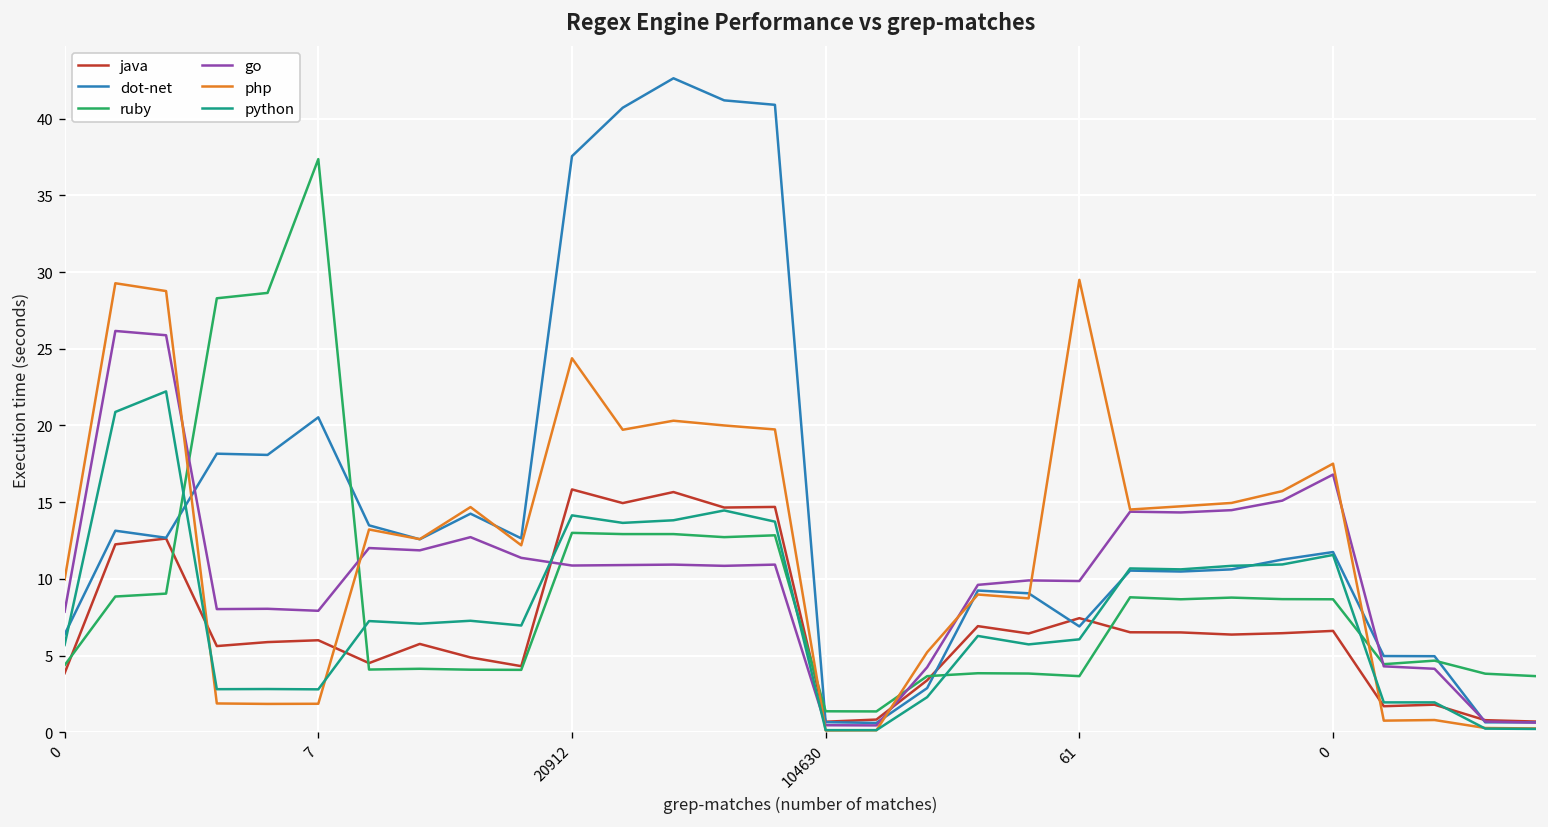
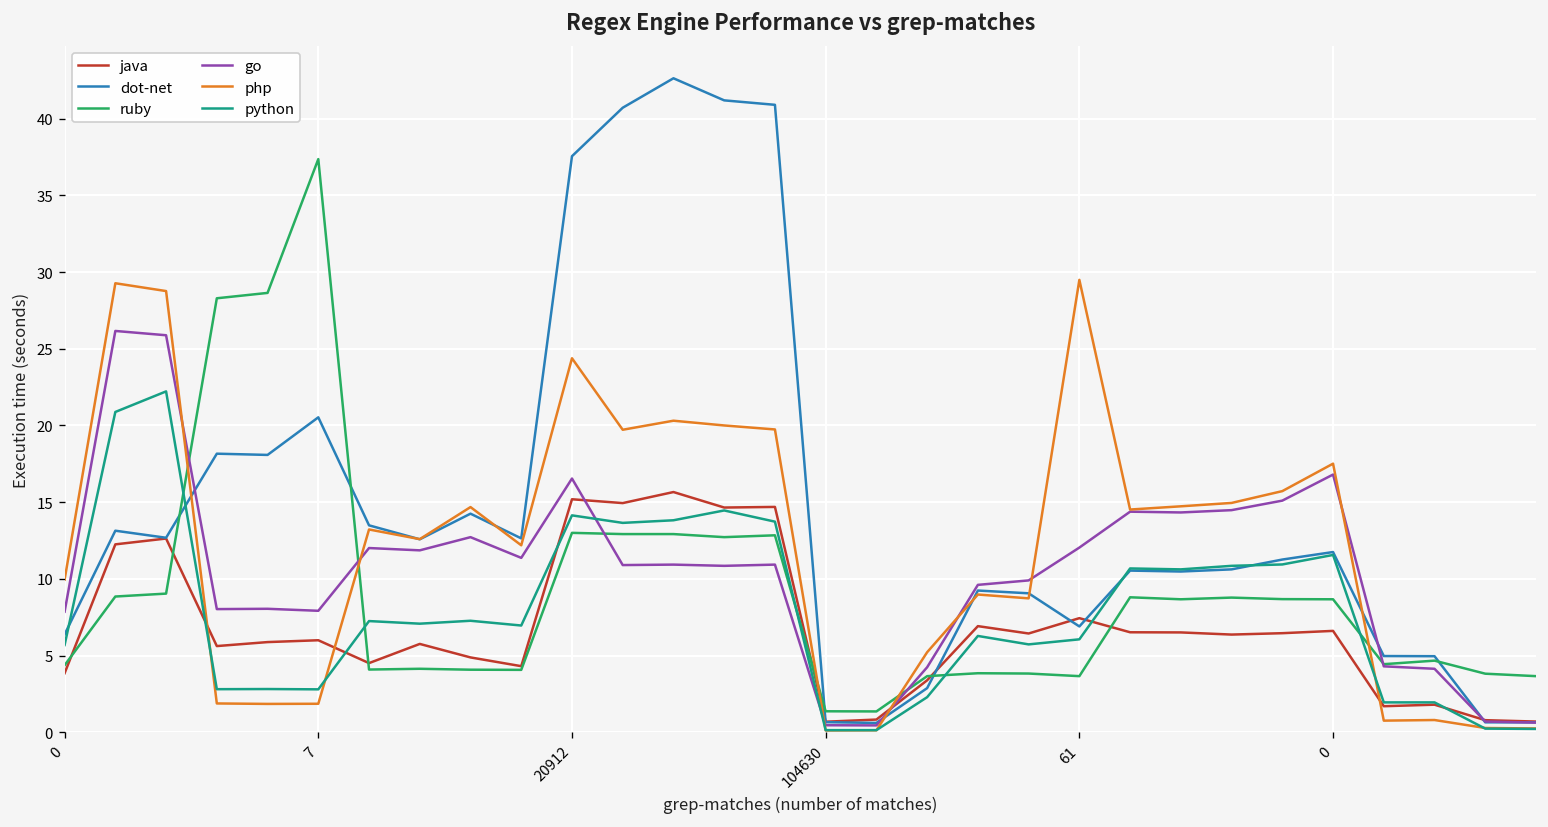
  {
    "java": {
-     "20912": 15.8,
+     "20912": 15.2,
      "61": 7.4
    },
    "dot-net": {
      "20912": 37.6,
      "61": 6.9
    },
    "go": {
-     "20912": 10.9,
+     "20912": 16.5,
      "104630": 0.5,
-     "61": 9.9
+     "61": 12.0
    },
    "php": {
      "20912": 24.4,
      "61": 29.5
    }
  }
